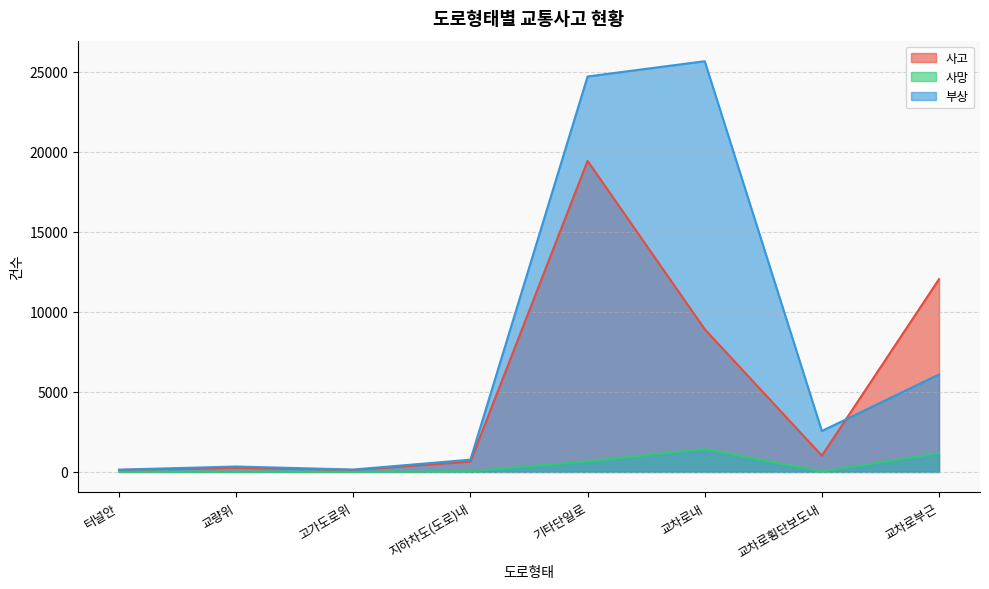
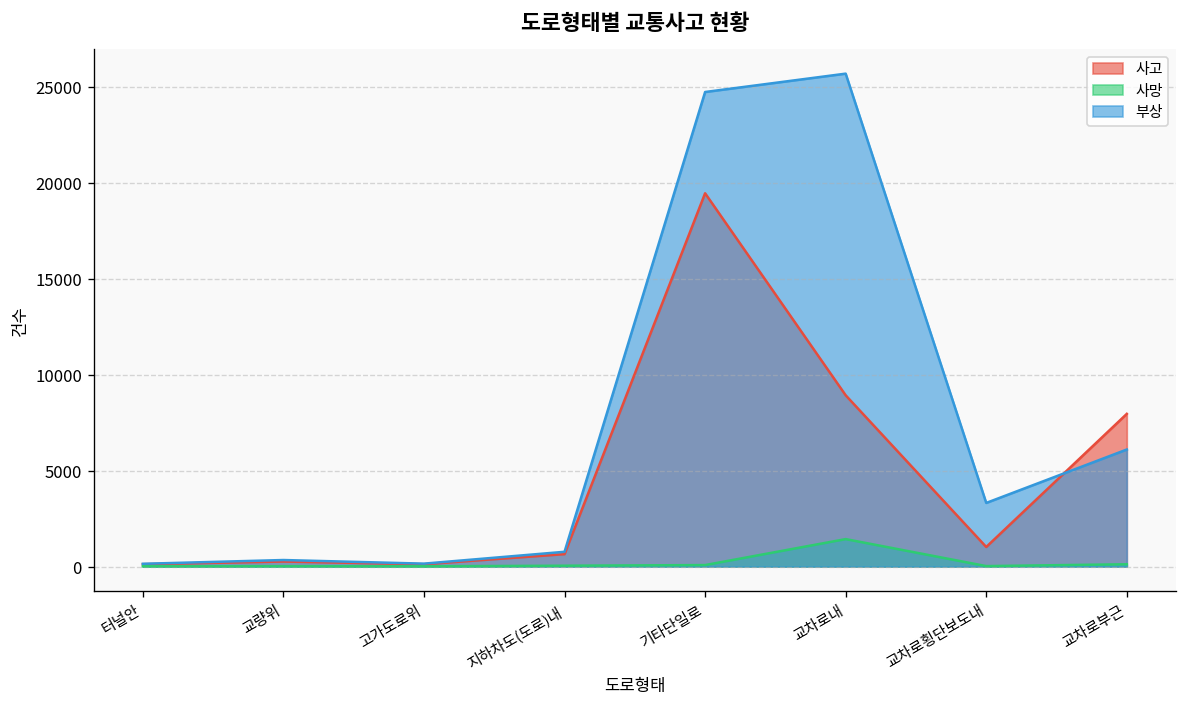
  {
    "사고": {
      "기타단일로": 19400,
      "교차로내": 8900,
      "교차로횡단보도내": 1000,
-     "교차로부근": 12000
+     "교차로부근": 8000
    },
    "사망": {
      "교량위": 0,
      "지하차도(도로)내": 0,
-     "기타단일로": 700,
+     "기타단일로": 100,
      "교차로내": 1400,
      "교차로횡단보도내": 0,
-     "교차로부근": 1200
+     "교차로부근": 100
    },
    "부상": {
      "기타단일로": 24700,
      "교차로내": 25700,
-     "교차로횡단보도내": 2600,
+     "교차로횡단보도내": 3300,
      "교차로부근": 6100
    }
  }
